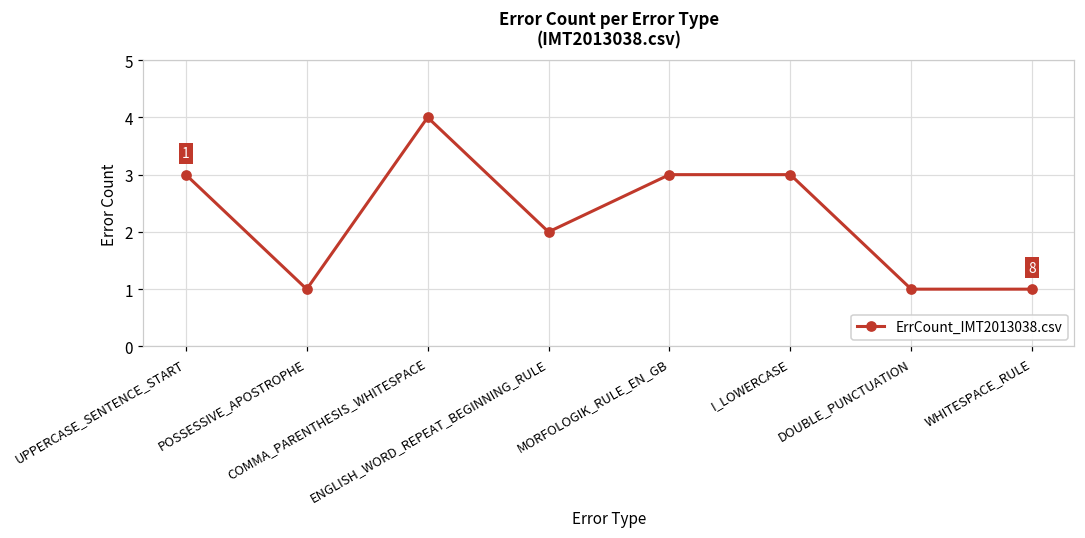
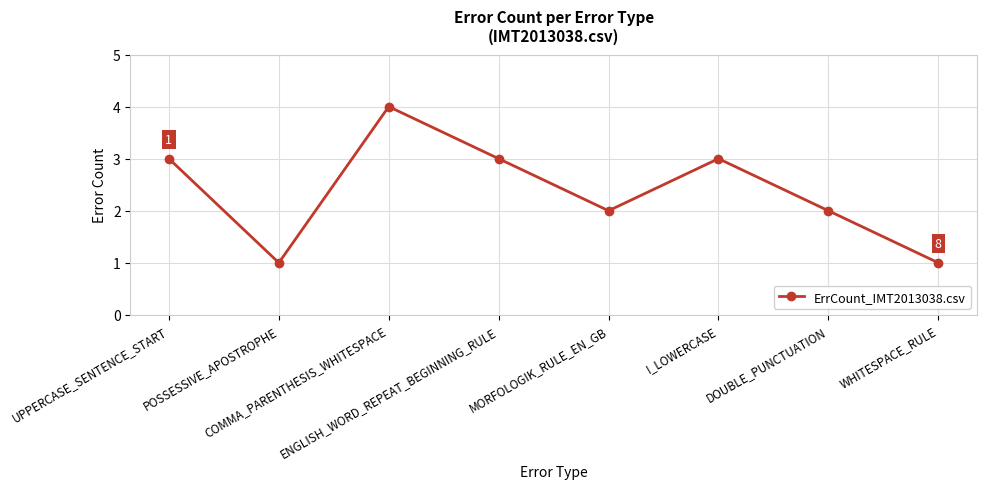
  {
    "POSSESSIVE_APOSTROPHE": 1,
    "COMMA_PARENTHESIS_WHITESPACE": 4,
-   "ENGLISH_WORD_REPEAT_BEGINNING_RULE": 2,
-   "MORFOLOGIK_RULE_EN_GB": 3,
+   "ENGLISH_WORD_REPEAT_BEGINNING_RULE": 3,
+   "MORFOLOGIK_RULE_EN_GB": 2,
    "I_LOWERCASE": 3,
-   "DOUBLE_PUNCTUATION": 1
+   "DOUBLE_PUNCTUATION": 2
  }
